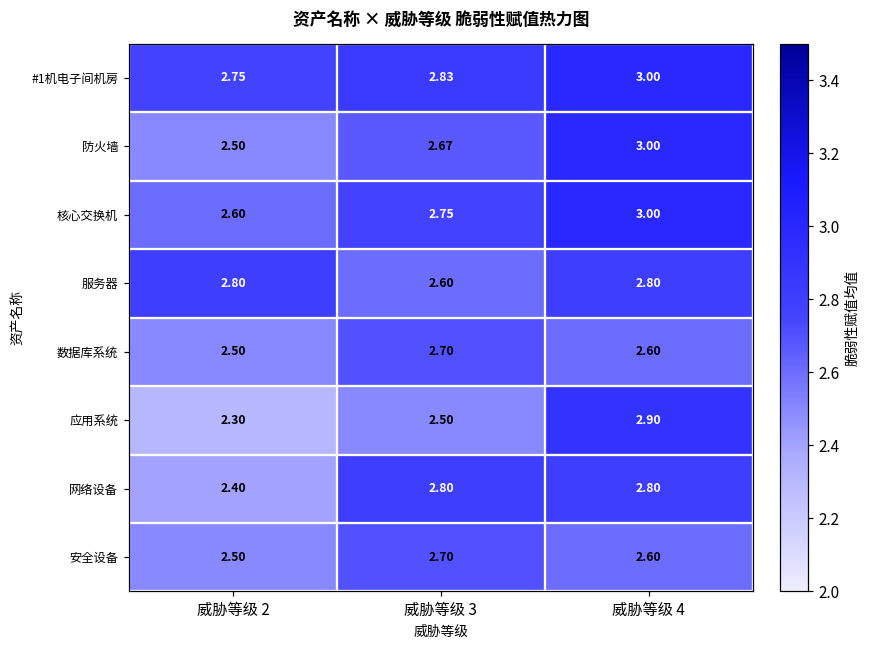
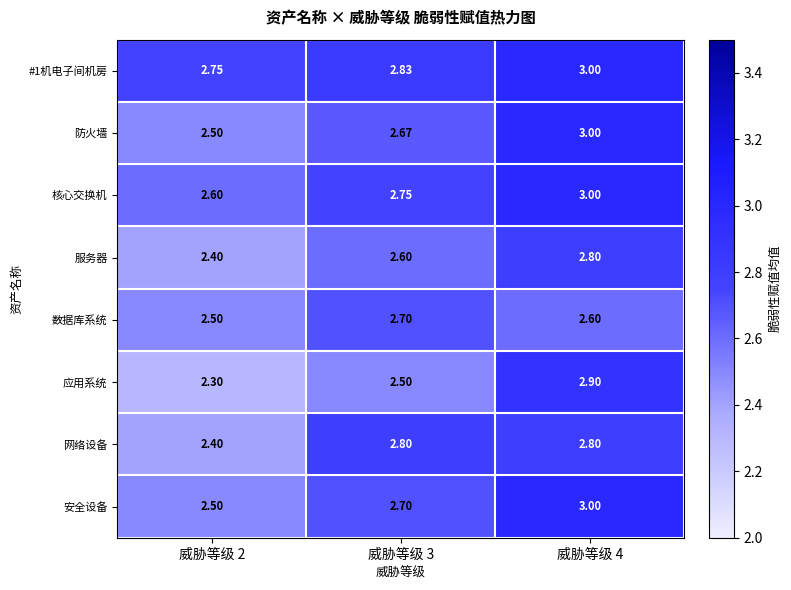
  {
    "#1机电子间机房": {
      "威胁等级 2": 2.75,
      "威胁等级 3": 2.83,
      "威胁等级 4": 3.00
    },
    "防火墙": {
      "威胁等级 2": 2.50,
      "威胁等级 3": 2.67,
      "威胁等级 4": 3.00
    },
    "核心交换机": {
      "威胁等级 2": 2.60,
      "威胁等级 3": 2.75,
      "威胁等级 4": 3.00
    },
    "服务器": {
-     "威胁等级 2": 2.80,
+     "威胁等级 2": 2.40,
      "威胁等级 3": 2.60,
      "威胁等级 4": 2.80
    },
    "数据库系统": {
      "威胁等级 2": 2.50,
      "威胁等级 3": 2.70,
      "威胁等级 4": 2.60
    },
    "应用系统": {
      "威胁等级 2": 2.30,
      "威胁等级 3": 2.50,
      "威胁等级 4": 2.90
    },
    "网络设备": {
      "威胁等级 2": 2.40,
      "威胁等级 3": 2.80,
      "威胁等级 4": 2.80
    },
    "安全设备": {
      "威胁等级 2": 2.50,
      "威胁等级 3": 2.70,
-     "威胁等级 4": 2.60
+     "威胁等级 4": 3.00
    }
  }
